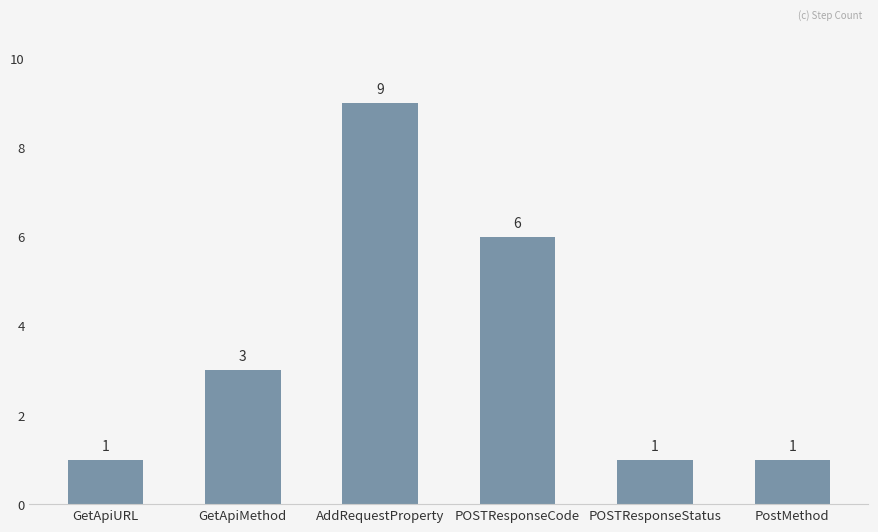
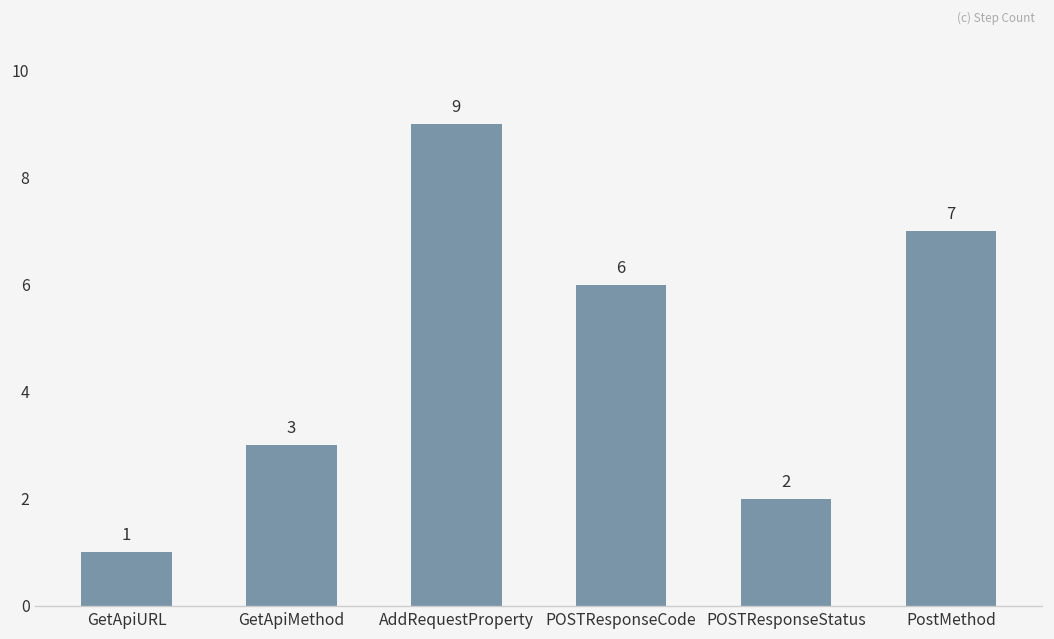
  {
    "GetApiURL": 1,
    "GetApiMethod": 3,
    "AddRequestProperty": 9,
    "POSTResponseCode": 6,
-   "POSTResponseStatus": 1,
-   "PostMethod": 1
+   "POSTResponseStatus": 2,
+   "PostMethod": 7
  }
